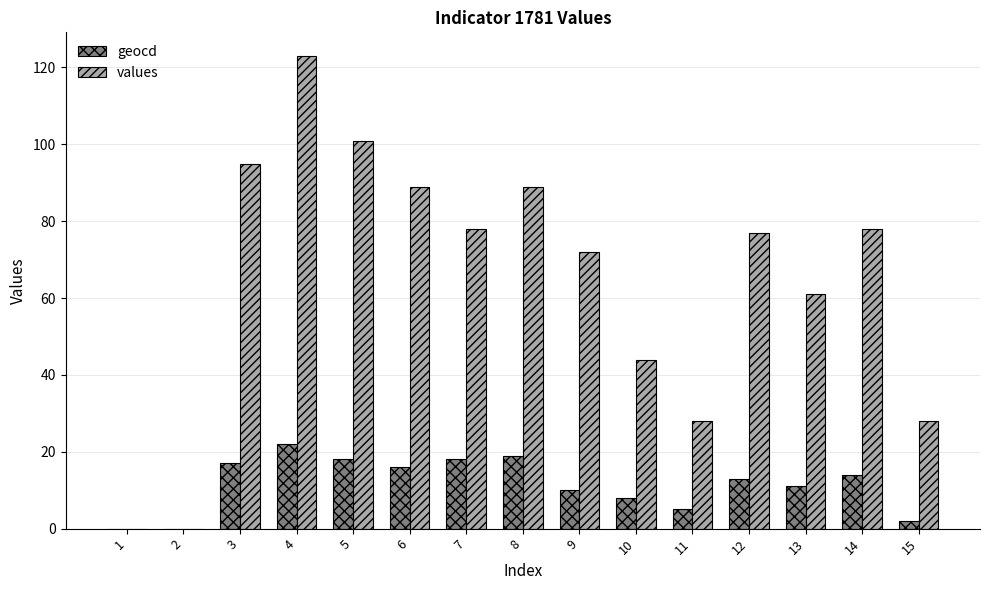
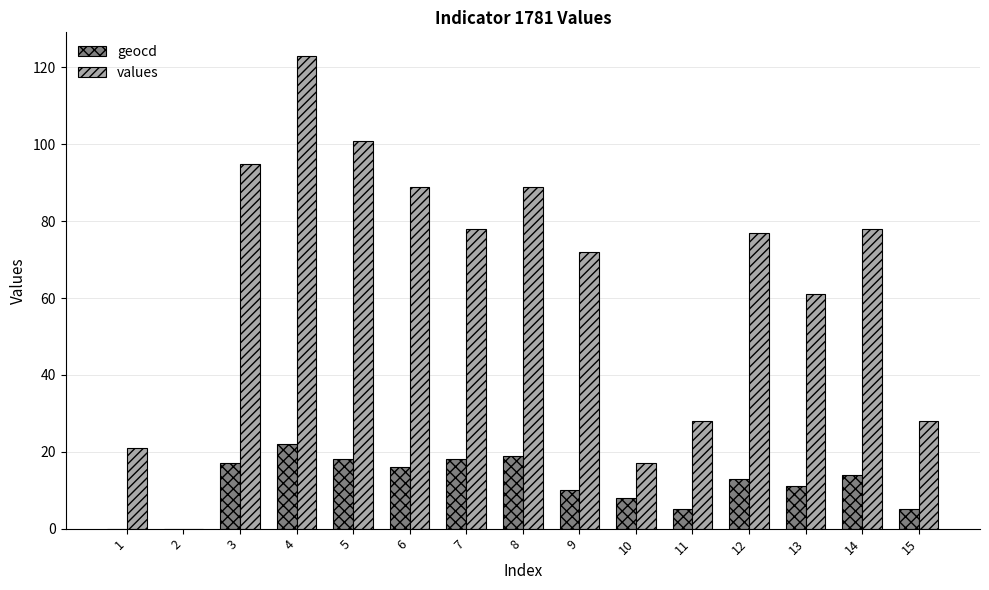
  {
    "geocd": {
      "1": 0,
      "2": 0,
      "3": 17,
      "4": 22,
      "5": 18,
      "6": 16,
      "7": 18,
      "8": 19,
      "9": 10,
      "10": 8,
      "11": 5,
      "12": 13,
      "13": 11,
      "14": 14,
-     "15": 2
+     "15": 5
    },
    "values": {
-     "1": 0,
+     "1": 21,
      "2": 0,
      "3": 95,
      "4": 123,
      "5": 101,
      "6": 89,
      "7": 78,
      "8": 89,
      "9": 72,
-     "10": 44,
+     "10": 17,
      "11": 28,
      "12": 77,
      "13": 61,
      "14": 78,
      "15": 28
    }
  }
